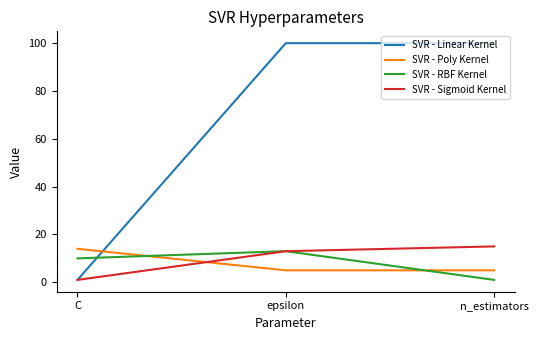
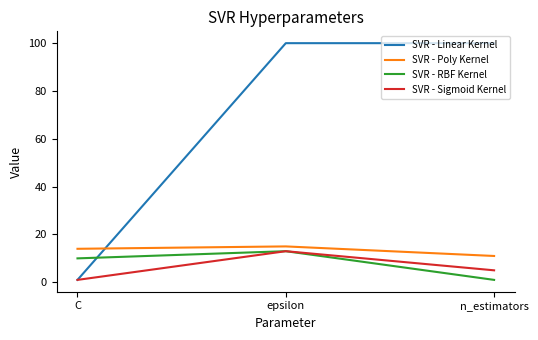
  {
    "SVR - Linear Kernel": {
      "epsilon": 100
    },
    "SVR - Poly Kernel": {
      "C": 14,
-     "epsilon": 5,
-     "n_estimators": 5
+     "epsilon": 15,
+     "n_estimators": 11
    },
    "SVR - RBF Kernel": {
      "C": 10,
      "n_estimators": 1
    },
    "SVR - Sigmoid Kernel": {
-     "n_estimators": 15
+     "n_estimators": 5
    }
  }
